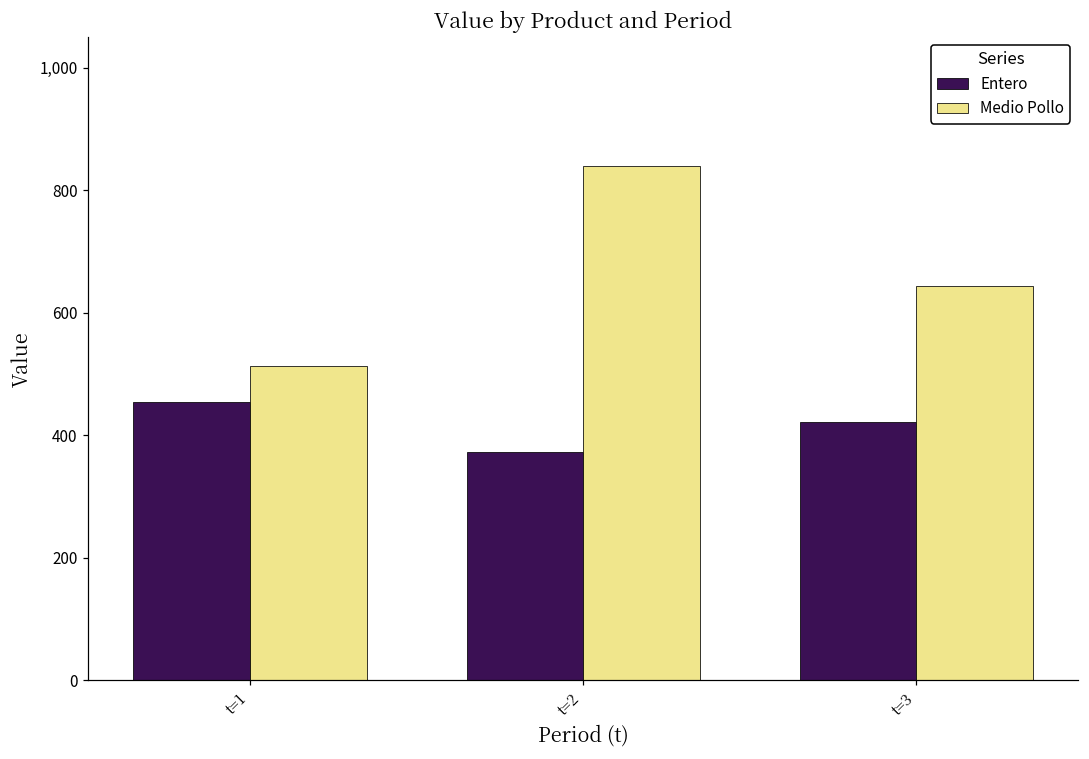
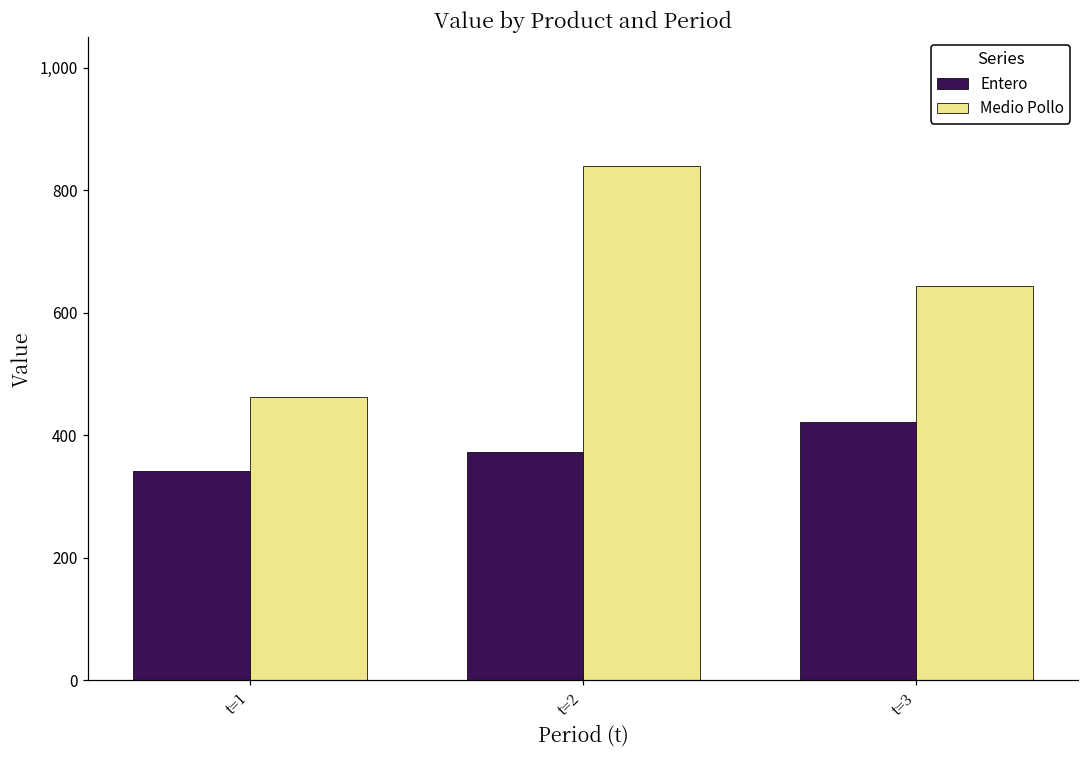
  {
    "Entero": {
-     "t=1": 450,
+     "t=1": 340,
      "t=2": 370,
      "t=3": 420
    },
    "Medio Pollo": {
-     "t=1": 510,
+     "t=1": 460,
      "t=2": 840,
      "t=3": 640
    }
  }
